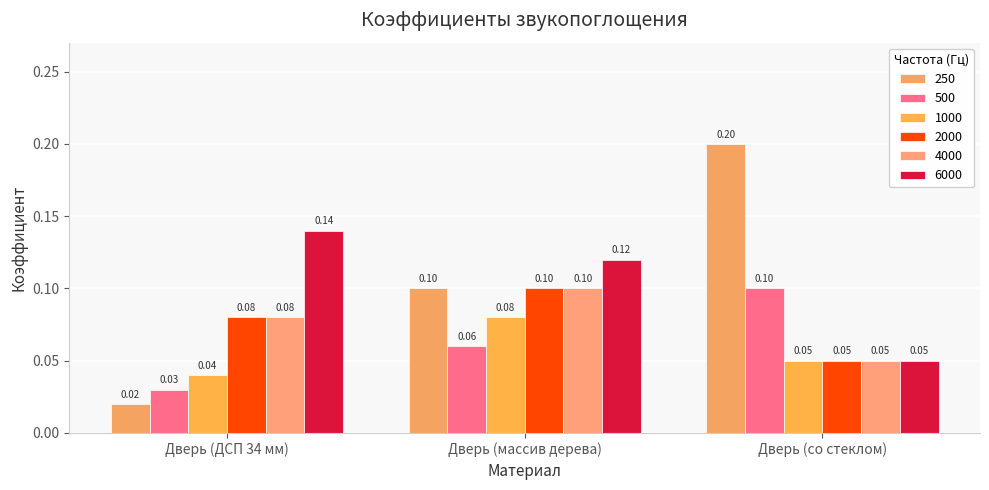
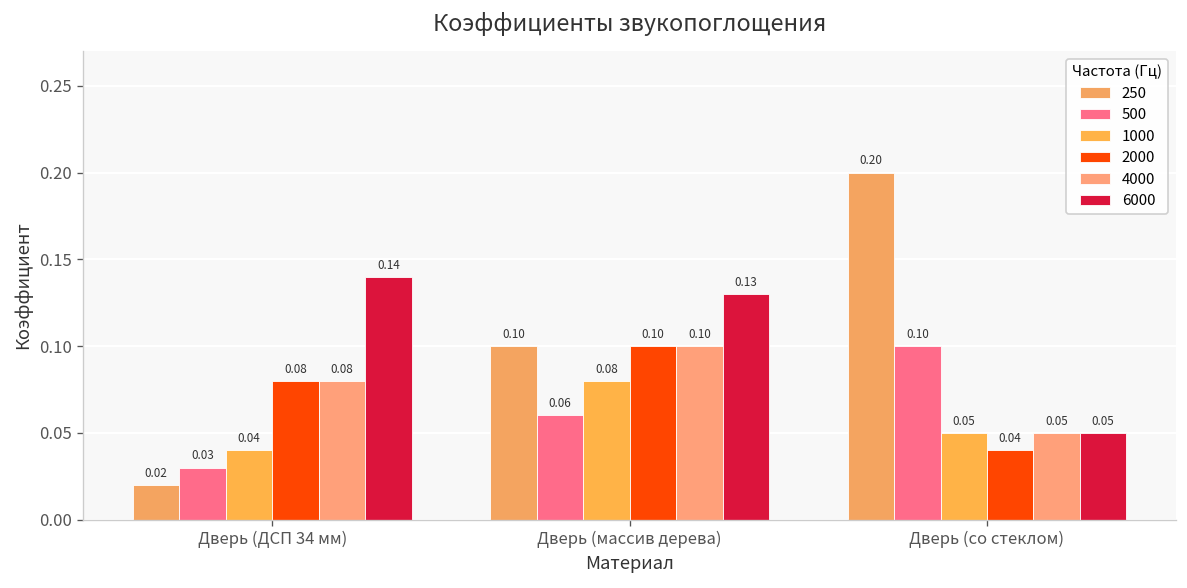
  {
    "2000": {
      "Дверь (ДСП 34 мм)": 0.08,
      "Дверь (массив дерева)": 0.10,
-     "Дверь (со стеклом)": 0.05
+     "Дверь (со стеклом)": 0.04
    },
    "6000": {
      "Дверь (ДСП 34 мм)": 0.14,
-     "Дверь (массив дерева)": 0.12,
+     "Дверь (массив дерева)": 0.13,
      "Дверь (со стеклом)": 0.05
    }
  }
